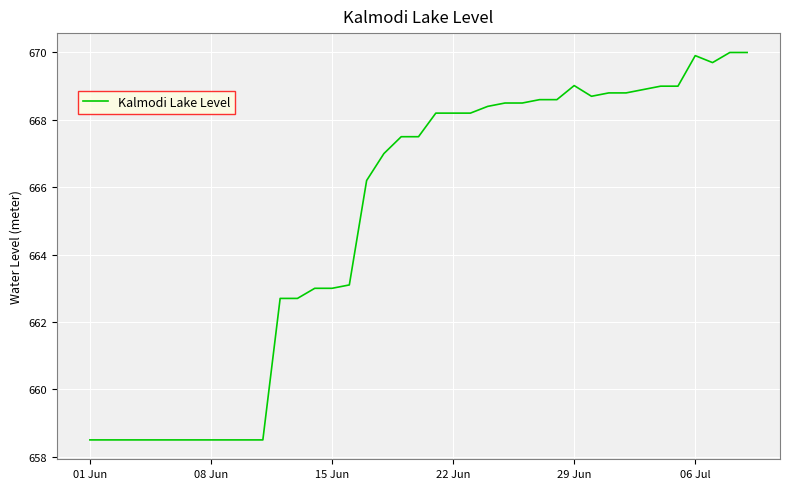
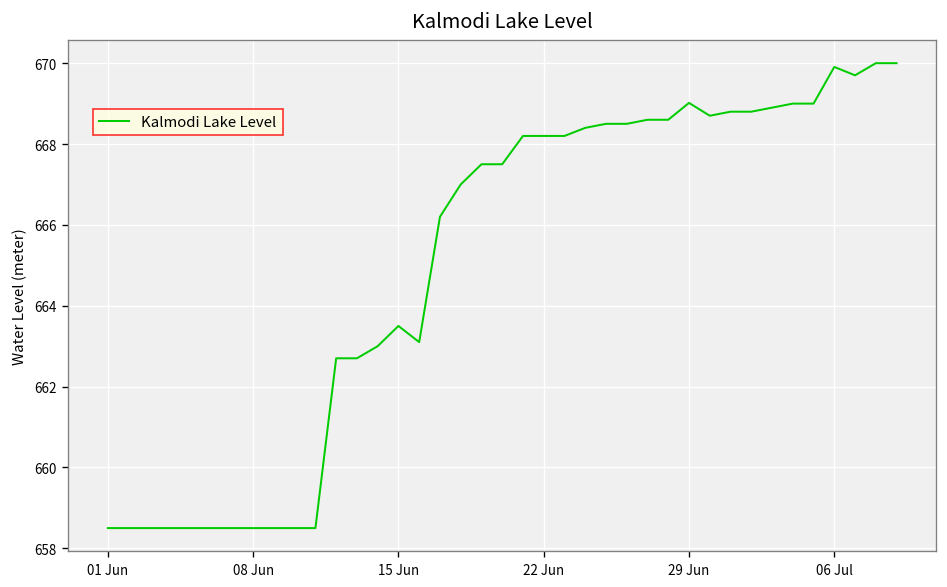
  {
    "01 Jun": 658.5,
    "08 Jun": 658.5,
-   "15 Jun": 663.0,
+   "15 Jun": 663.5,
    "22 Jun": 668.2,
    "29 Jun": 669.0,
    "06 Jul": 669.9
  }
